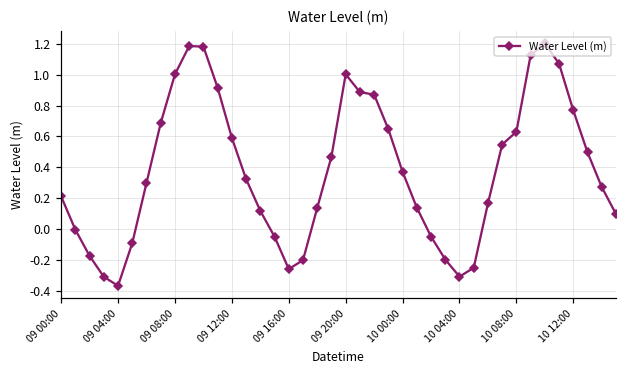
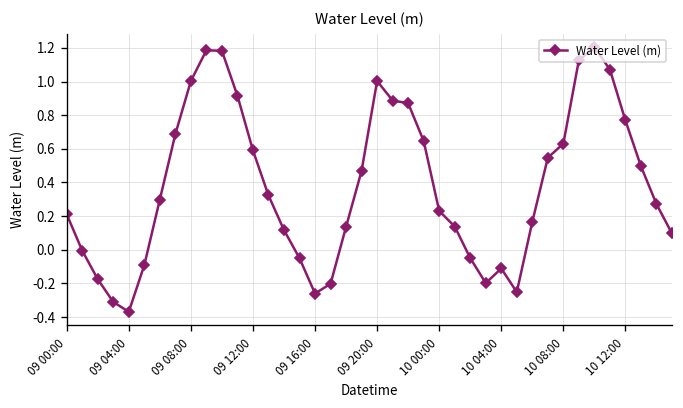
  {
    "09 00:00": 0.21,
    "09 04:00": -0.37,
    "09 08:00": 1.00,
    "09 12:00": 0.59,
    "09 16:00": -0.26,
    "09 20:00": 1.00,
-   "10 00:00": 0.37,
-   "10 04:00": -0.31,
+   "10 00:00": 0.23,
+   "10 04:00": -0.11,
    "10 08:00": 0.63,
    "10 12:00": 0.77
  }
